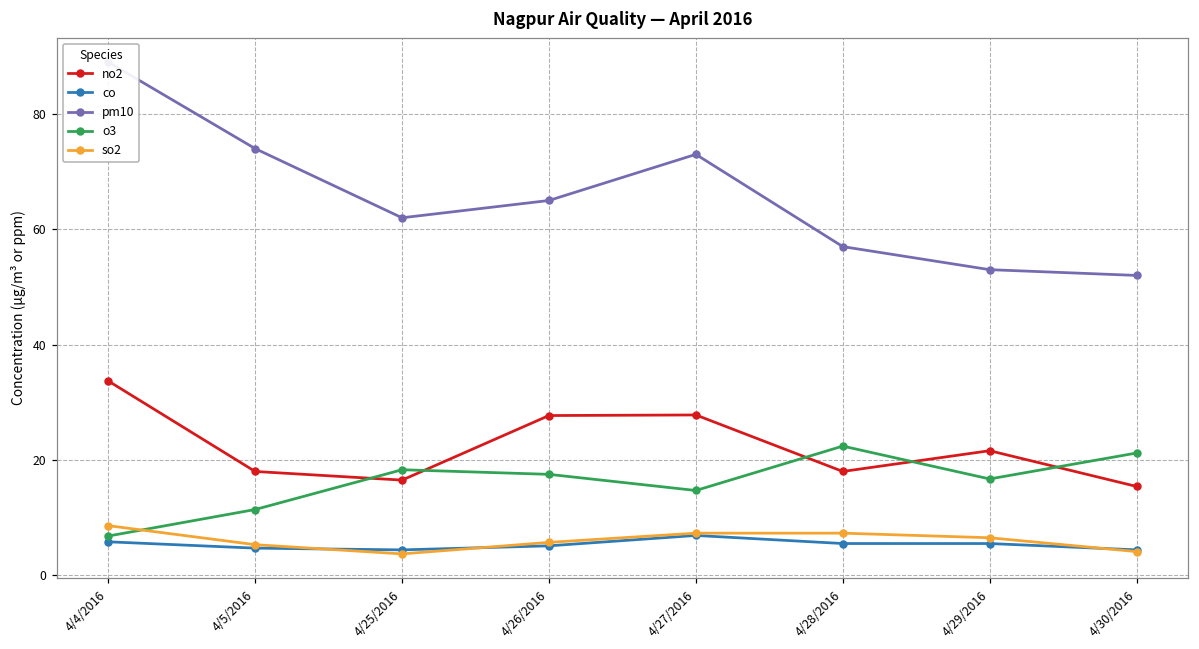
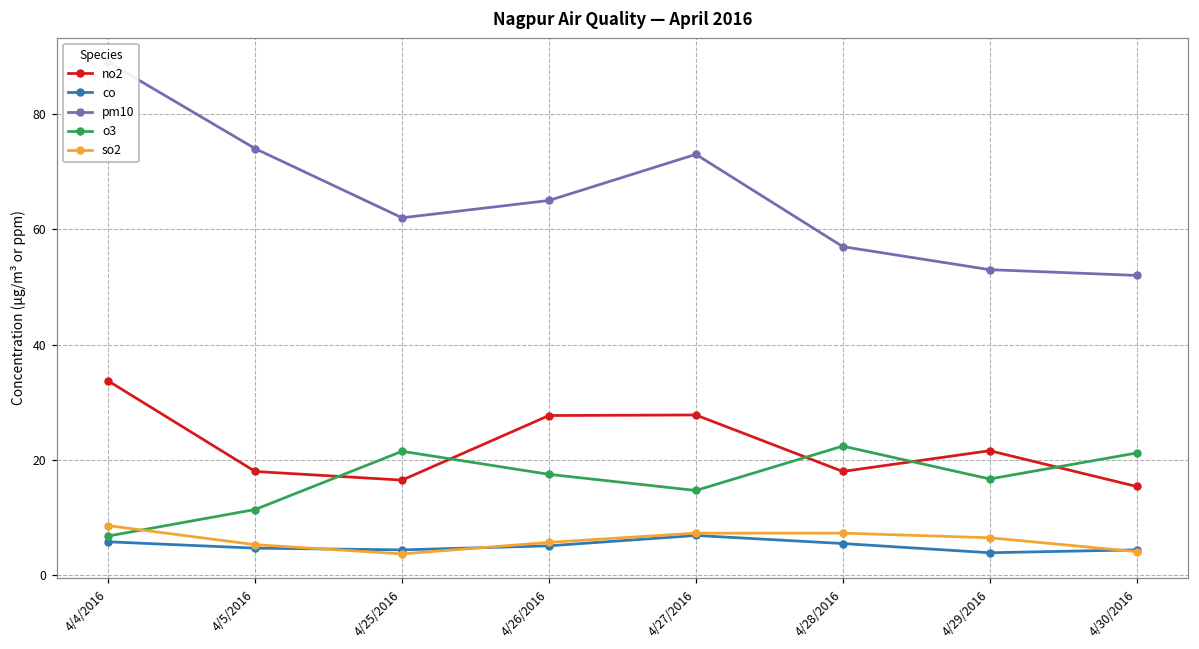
  {
    "no2": {
      "4/4/2016": 34,
      "4/5/2016": 18,
      "4/25/2016": 17,
      "4/26/2016": 28,
      "4/27/2016": 28,
      "4/28/2016": 18,
      "4/29/2016": 22,
      "4/30/2016": 15
    },
    "co": {
      "4/4/2016": 6,
      "4/5/2016": 5,
      "4/25/2016": 4,
      "4/26/2016": 5,
      "4/28/2016": 6,
-     "4/29/2016": 6
+     "4/29/2016": 4
    },
    "pm10": {
      "4/5/2016": 74,
      "4/25/2016": 62,
      "4/26/2016": 65,
      "4/27/2016": 73,
      "4/28/2016": 57,
      "4/29/2016": 53,
      "4/30/2016": 52
    },
    "o3": {
      "4/4/2016": 7,
      "4/5/2016": 11,
-     "4/25/2016": 18,
+     "4/25/2016": 22,
      "4/26/2016": 18,
      "4/27/2016": 15,
      "4/28/2016": 22,
      "4/29/2016": 17,
      "4/30/2016": 21
    },
    "so2": {
      "4/4/2016": 9,
      "4/5/2016": 5,
      "4/25/2016": 4,
      "4/26/2016": 6,
      "4/28/2016": 7,
      "4/29/2016": 7
    }
  }
